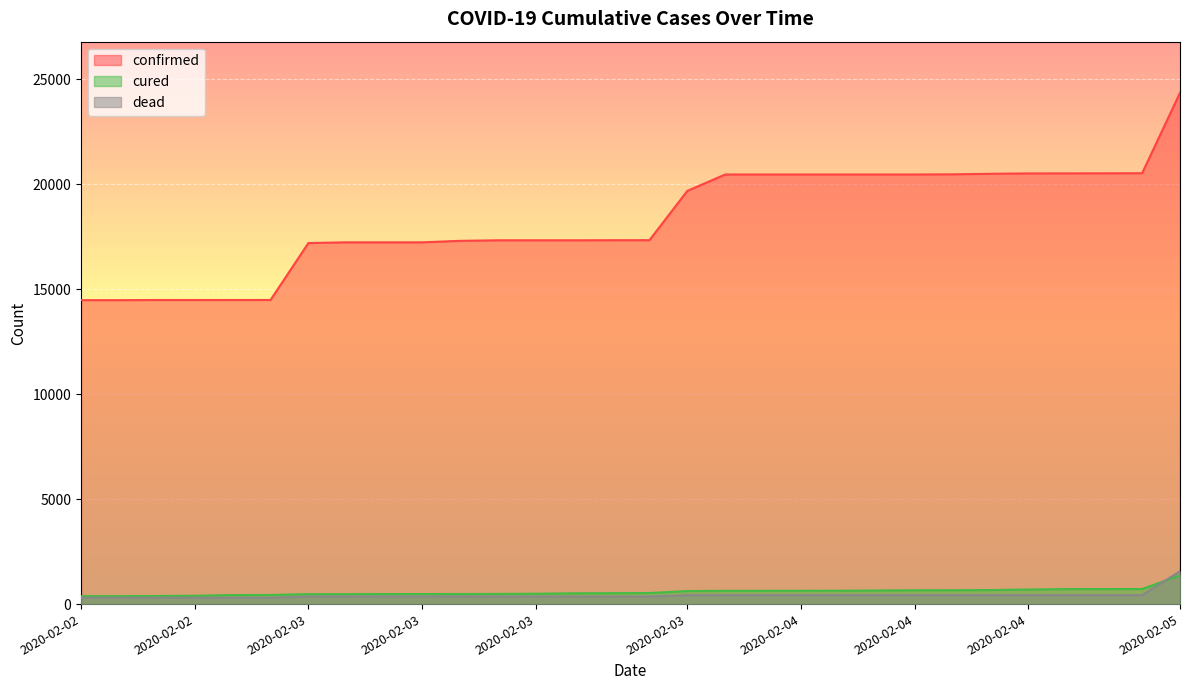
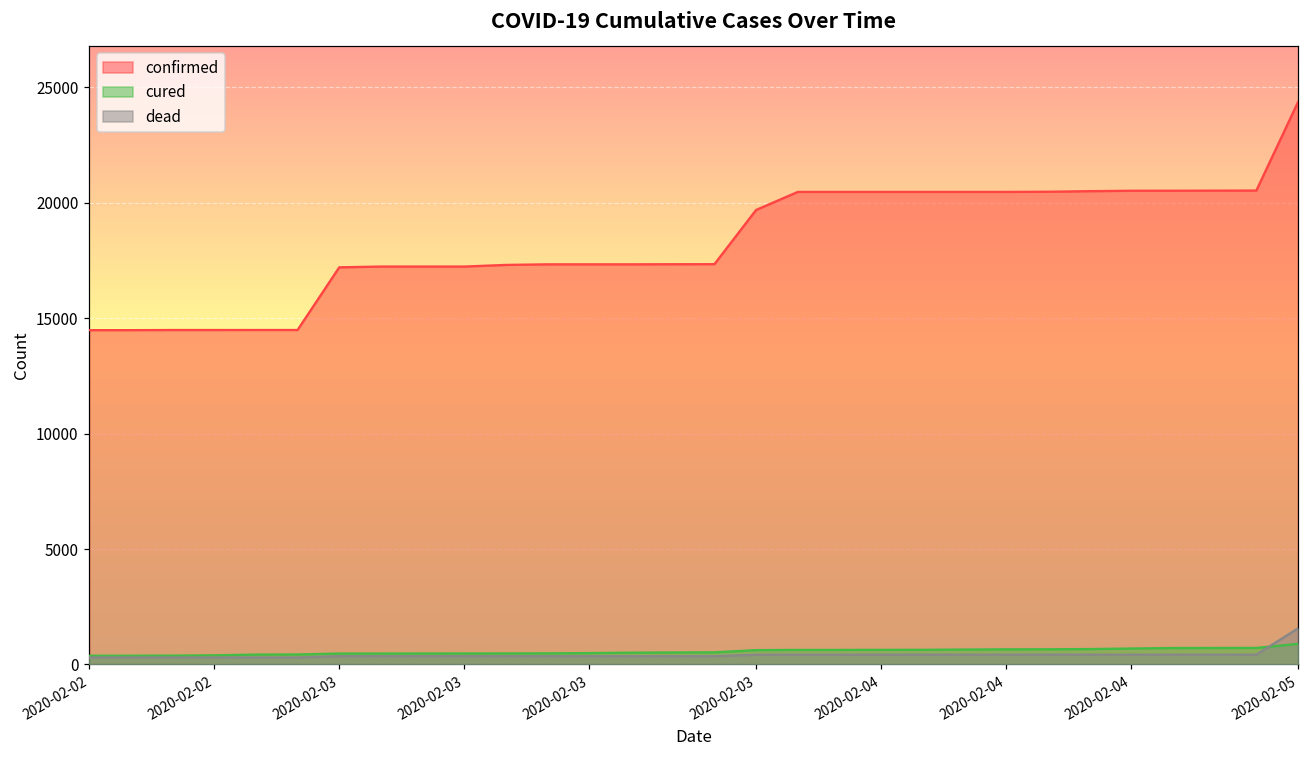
  {
    "confirmed": {
      "2020-02-05": 24400
    },
    "cured": {
-     "2020-02-05": 1400
+     "2020-02-05": 900
    },
    "dead": {
      "2020-02-05": 1600
    }
  }
